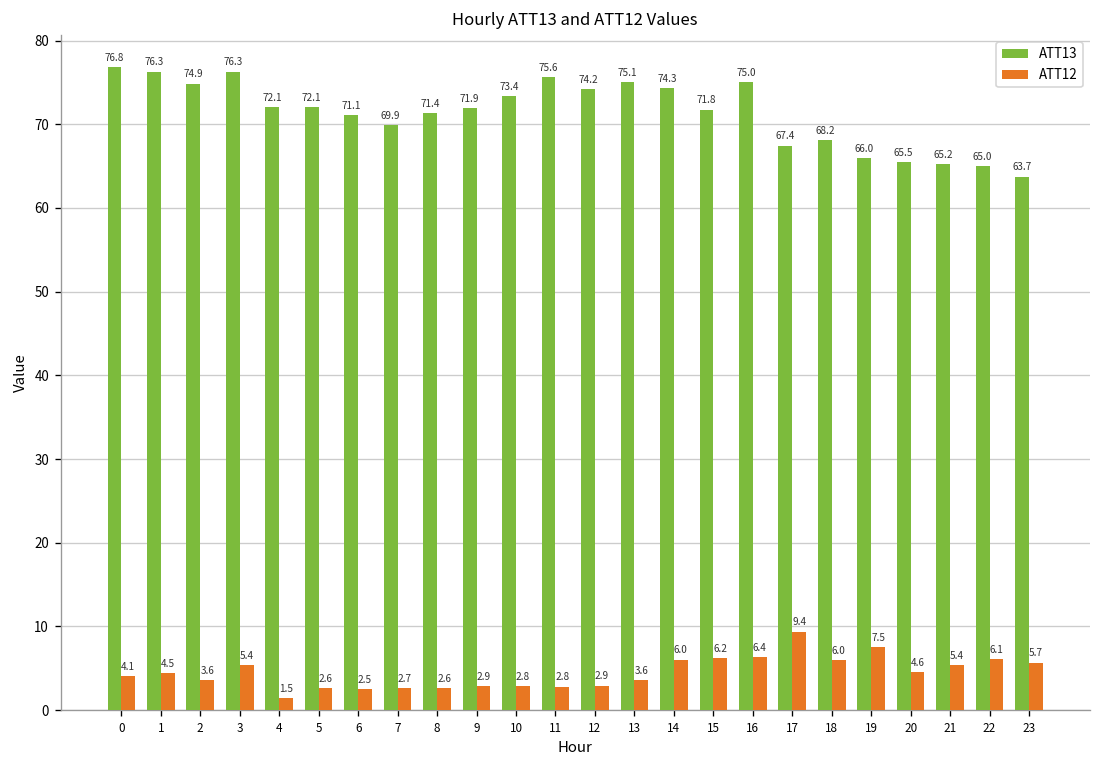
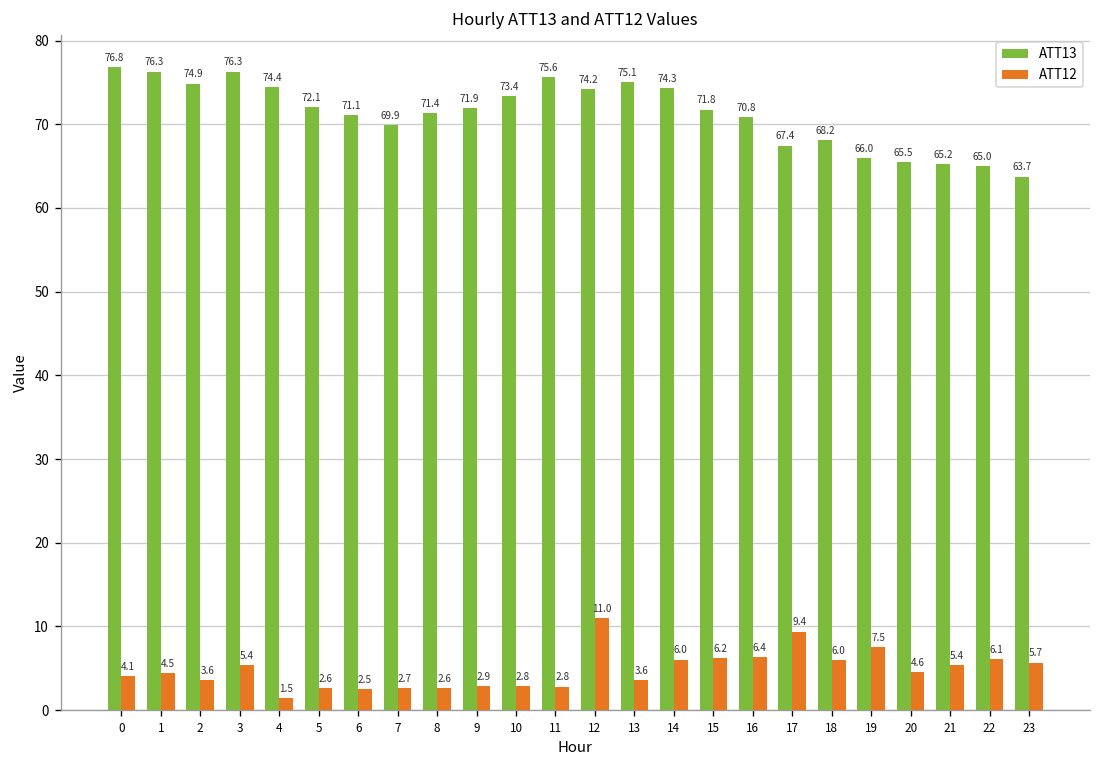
  {
    "ATT13": {
      "0": 76.8,
      "1": 76.3,
      "2": 74.9,
      "3": 76.3,
-     "4": 72.1,
+     "4": 74.4,
      "5": 72.1,
      "6": 71.1,
      "7": 69.9,
      "8": 71.4,
      "9": 71.9,
      "10": 73.4,
      "11": 75.6,
      "12": 74.2,
      "13": 75.1,
      "14": 74.3,
      "15": 71.8,
-     "16": 75.0,
+     "16": 70.8,
      "17": 67.4,
      "18": 68.2,
      "19": 66.0,
      "20": 65.5,
      "21": 65.2,
      "22": 65.0,
      "23": 63.7
    },
    "ATT12": {
      "0": 4.1,
      "1": 4.5,
      "2": 3.6,
      "3": 5.4,
      "4": 1.5,
      "5": 2.6,
      "6": 2.5,
      "7": 2.7,
      "8": 2.6,
      "9": 2.9,
      "10": 2.8,
      "11": 2.8,
-     "12": 2.9,
+     "12": 11.0,
      "13": 3.6,
      "14": 6.0,
      "15": 6.2,
      "16": 6.4,
      "17": 9.4,
      "18": 6.0,
      "19": 7.5,
      "20": 4.6,
      "21": 5.4,
      "22": 6.1,
      "23": 5.7
    }
  }
